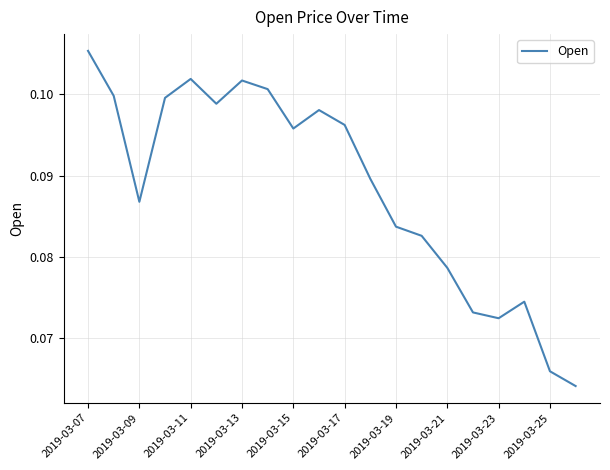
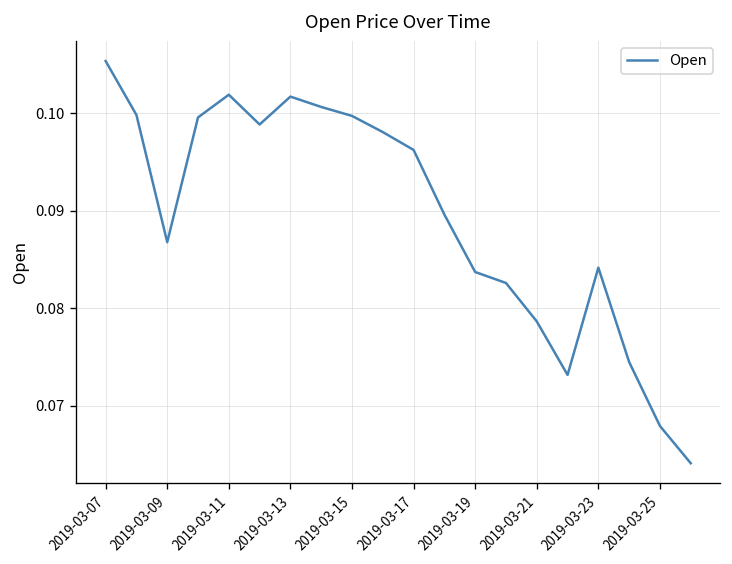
  {
    "2019-03-07": 0.105,
    "2019-03-09": 0.087,
    "2019-03-11": 0.102,
    "2019-03-13": 0.102,
-   "2019-03-15": 0.096,
+   "2019-03-15": 0.100,
    "2019-03-17": 0.096,
    "2019-03-19": 0.084,
    "2019-03-21": 0.079,
-   "2019-03-23": 0.072,
-   "2019-03-25": 0.066
+   "2019-03-23": 0.084,
+   "2019-03-25": 0.068
  }
